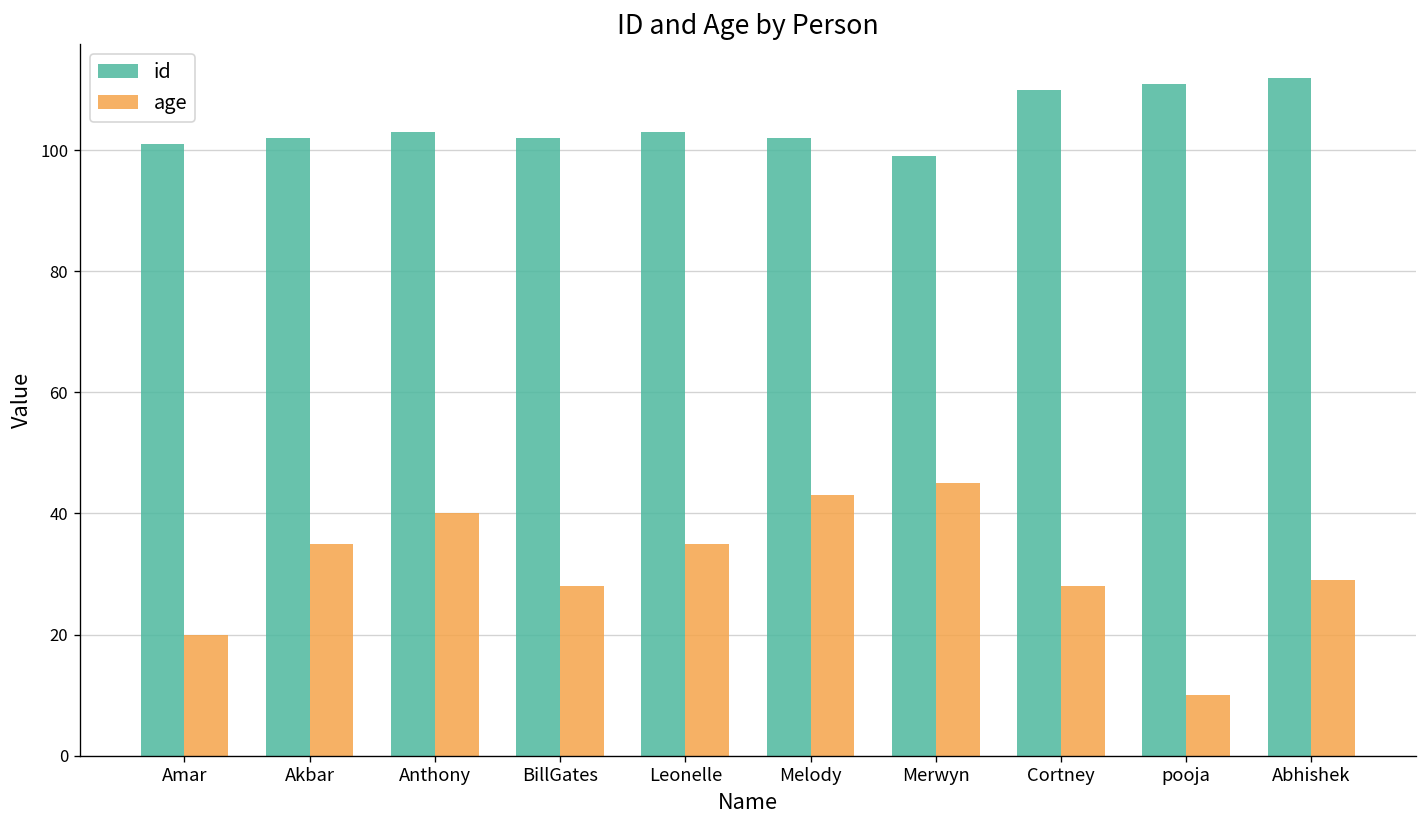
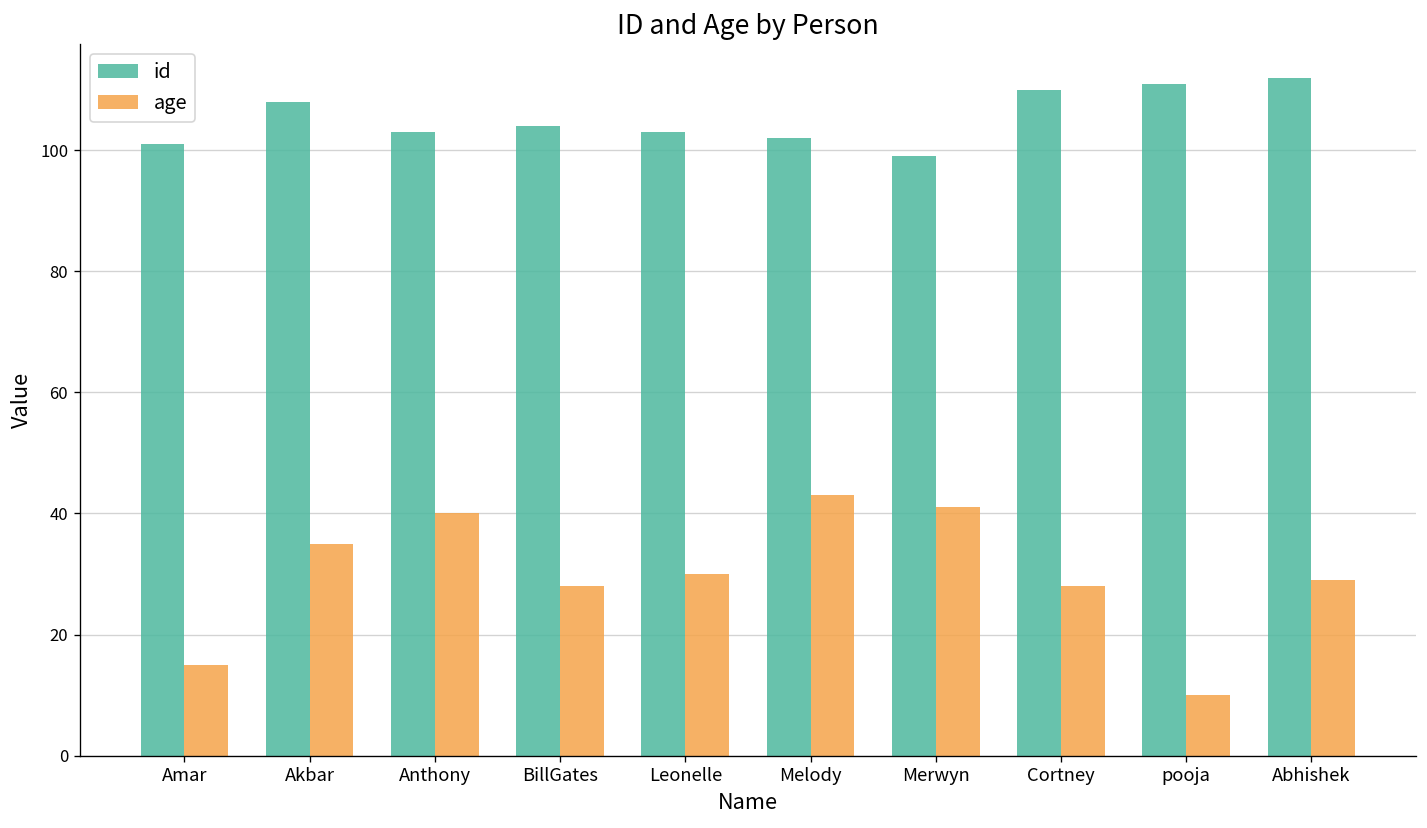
  {
    "id": {
      "Amar": 101,
-     "Akbar": 102,
+     "Akbar": 108,
      "Anthony": 103,
-     "BillGates": 102,
+     "BillGates": 104,
      "Leonelle": 103,
      "Melody": 102,
      "Merwyn": 99,
      "Cortney": 110,
      "pooja": 111,
      "Abhishek": 112
    },
    "age": {
-     "Amar": 20,
+     "Amar": 15,
      "Akbar": 35,
      "Anthony": 40,
      "BillGates": 28,
-     "Leonelle": 35,
+     "Leonelle": 30,
      "Melody": 43,
-     "Merwyn": 45,
+     "Merwyn": 41,
      "Cortney": 28,
      "pooja": 10,
      "Abhishek": 29
    }
  }
